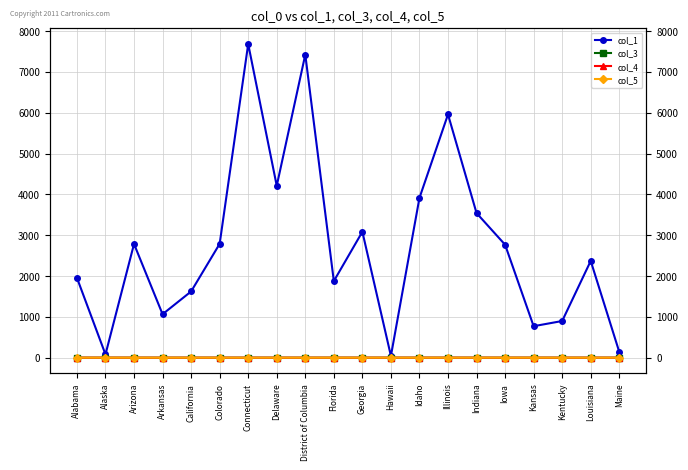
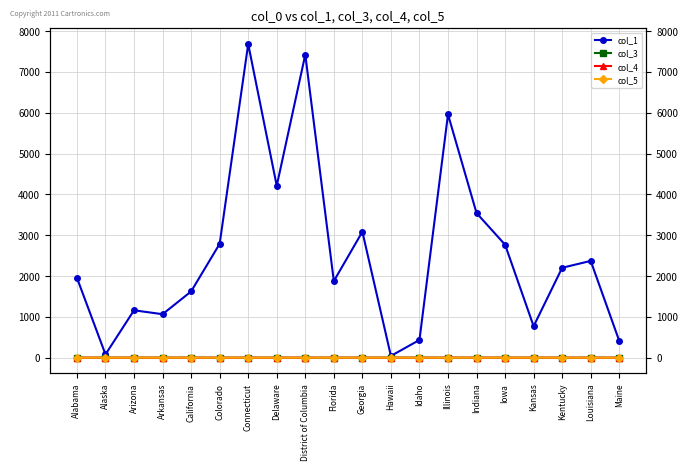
  {
    "col_1": {
      "Alabama": 2000,
      "Alaska": 100,
-     "Arizona": 2800,
+     "Arizona": 1200,
      "Arkansas": 1100,
      "California": 1600,
      "Colorado": 2800,
      "Connecticut": 7700,
      "Delaware": 4200,
      "District of Columbia": 7400,
      "Florida": 1900,
      "Georgia": 3100,
-     "Idaho": 3900,
+     "Idaho": 400,
      "Illinois": 6000,
      "Indiana": 3500,
      "Iowa": 2800,
      "Kansas": 800,
-     "Kentucky": 900,
+     "Kentucky": 2200,
      "Louisiana": 2400,
-     "Maine": 100
+     "Maine": 400
    },
    "col_5": {
      "Alabama": 0,
      "Alaska": 0,
      "Arizona": 0,
      "Arkansas": 0,
      "California": 0,
      "Colorado": 0,
      "Connecticut": 0,
      "Delaware": 0,
      "District of Columbia": 0,
      "Florida": 0,
      "Georgia": 0,
      "Idaho": 0,
      "Illinois": 0,
      "Indiana": 0,
      "Iowa": 0,
      "Kansas": 0,
      "Kentucky": 0,
      "Louisiana": 0,
      "Maine": 0
    }
  }
